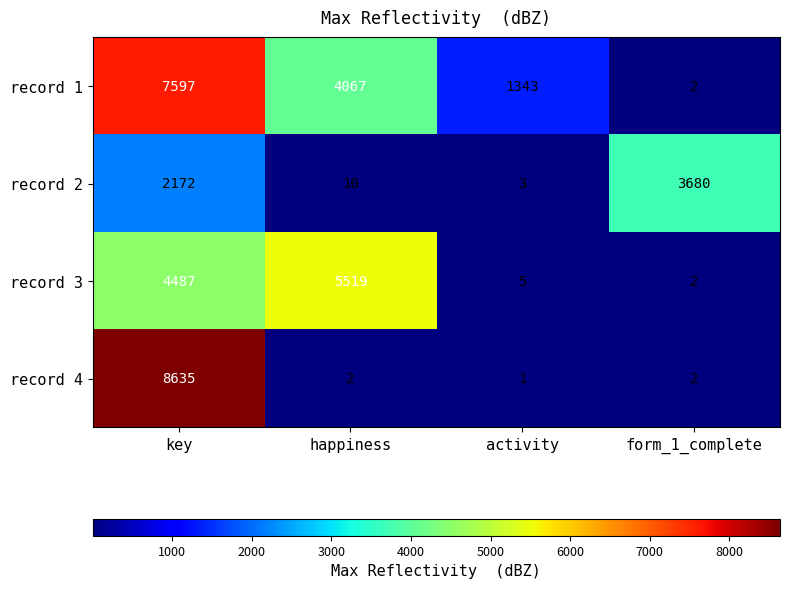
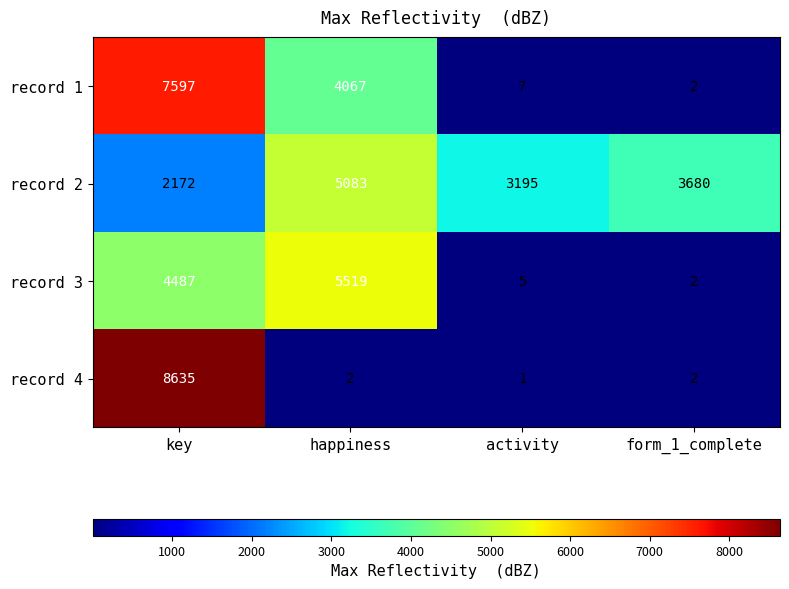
  {
    "record 1": {
      "key": 7597,
      "happiness": 4067,
-     "activity": 1343,
+     "activity": 7,
      "form_1_complete": 2
    },
    "record 2": {
      "key": 2172,
-     "happiness": 10,
-     "activity": 3,
+     "happiness": 5083,
+     "activity": 3195,
      "form_1_complete": 3680
    },
    "record 3": {
      "key": 4487,
      "happiness": 5519,
      "activity": 5,
      "form_1_complete": 2
    },
    "record 4": {
      "key": 8635,
      "happiness": 2,
      "activity": 1,
      "form_1_complete": 2
    }
  }
